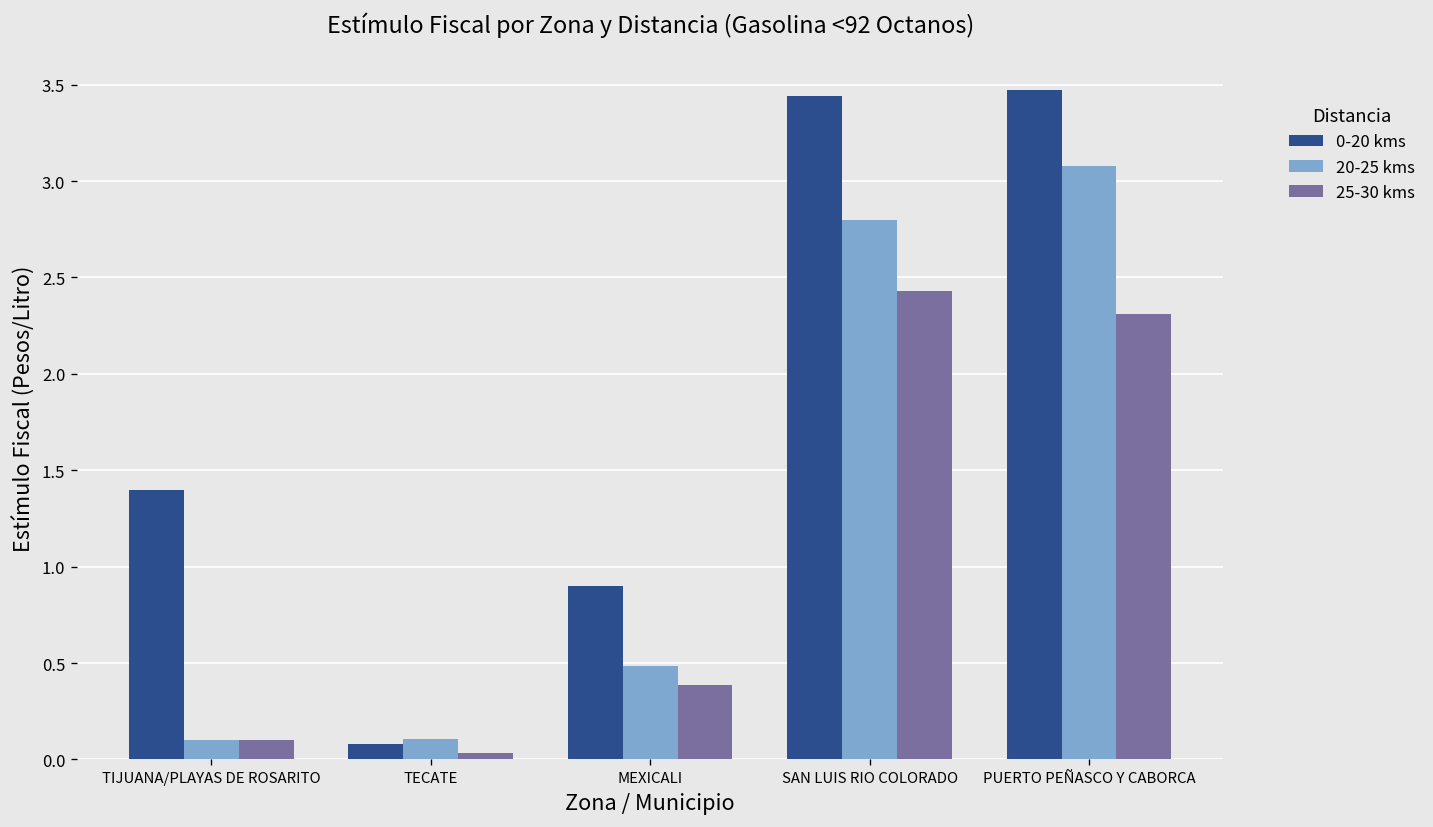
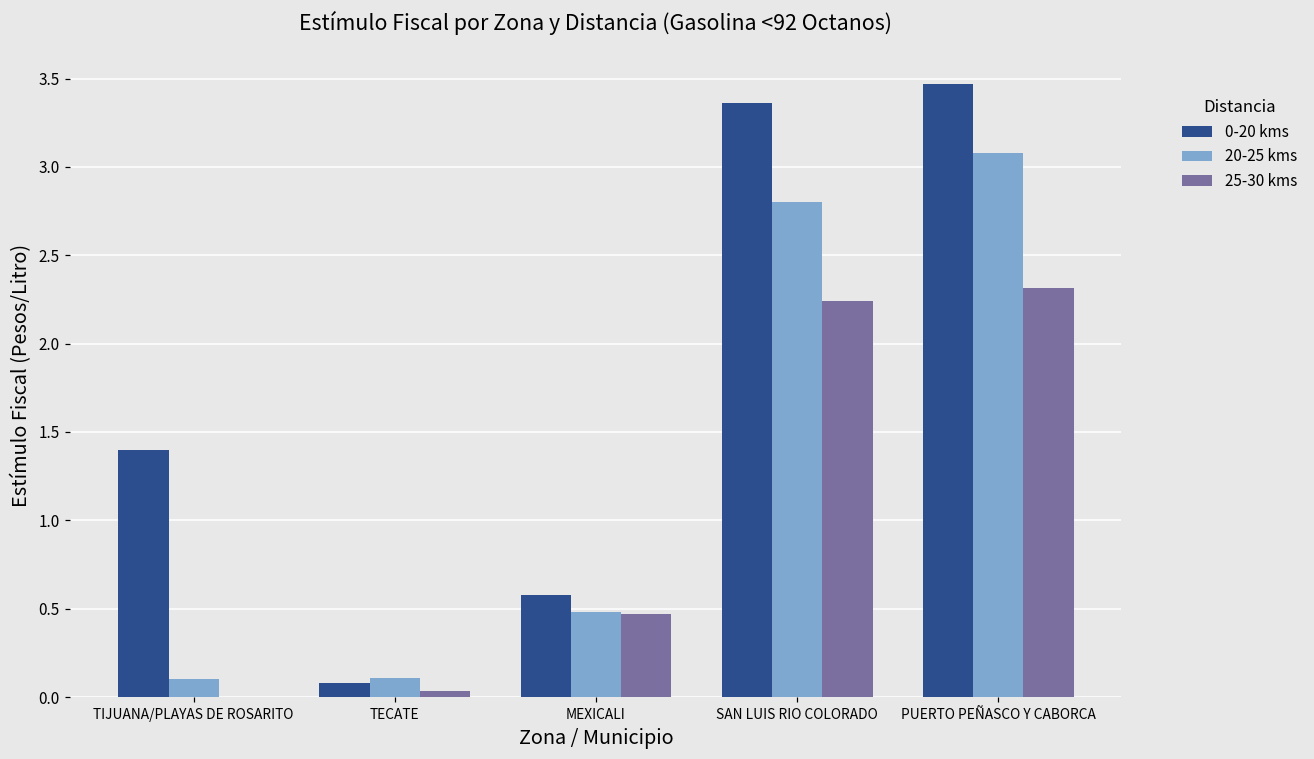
  {
    "0-20 kms": {
      "TIJUANA/PLAYAS DE ROSARITO": 1.40,
      "TECATE": 0.08,
-     "MEXICALI": 0.90,
-     "SAN LUIS RIO COLORADO": 3.44,
+     "MEXICALI": 0.58,
+     "SAN LUIS RIO COLORADO": 3.36,
      "PUERTO PEÑASCO Y CABORCA": 3.47
    },
    "20-25 kms": {
      "TIJUANA/PLAYAS DE ROSARITO": 0.10,
      "TECATE": 0.11,
      "MEXICALI": 0.48,
      "SAN LUIS RIO COLORADO": 2.80,
      "PUERTO PEÑASCO Y CABORCA": 3.08
    },
    "25-30 kms": {
-     "TIJUANA/PLAYAS DE ROSARITO": 0.1,
+     "TIJUANA/PLAYAS DE ROSARITO": 0.0,
      "TECATE": 0.04,
-     "MEXICALI": 0.39,
-     "SAN LUIS RIO COLORADO": 2.43,
+     "MEXICALI": 0.47,
+     "SAN LUIS RIO COLORADO": 2.24,
      "PUERTO PEÑASCO Y CABORCA": 2.31
    }
  }
